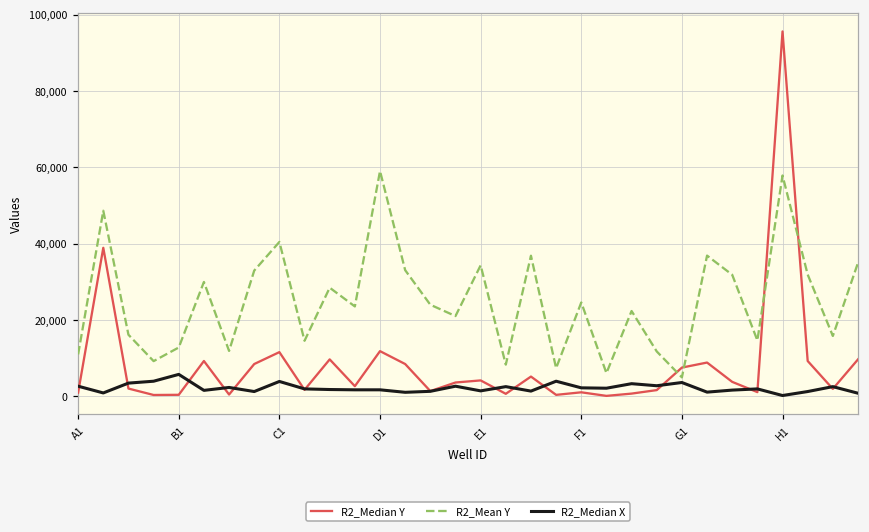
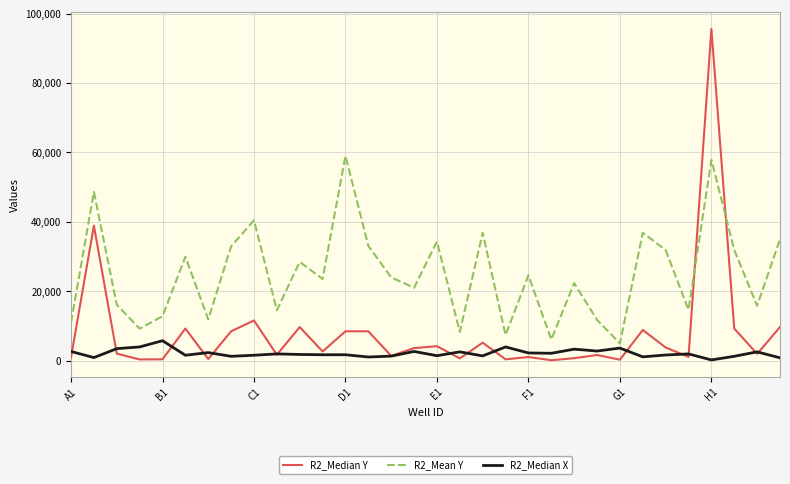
  {
    "R2_Median Y": {
      "A1": "1,000",
      "B1": "0",
      "C1": "12,000",
-     "D1": "12,000",
+     "D1": "8,000",
      "E1": "4,000",
      "F1": "1,000",
-     "G1": "7,000",
+     "G1": "0",
      "H1": "96,000"
    },
    "R2_Mean Y": {
      "A1": "11,000",
      "B1": "13,000",
      "C1": "40,000",
      "D1": "59,000",
      "E1": "34,000",
      "F1": "25,000",
      "G1": "5,000",
      "H1": "58,000"
    },
    "R2_Median X": {
      "A1": "3,000",
      "B1": "6,000",
-     "C1": "4,000",
+     "C1": "2,000",
      "D1": "2,000",
      "E1": "1,000",
      "F1": "2,000",
      "G1": "4,000",
      "H1": "0"
    }
  }
